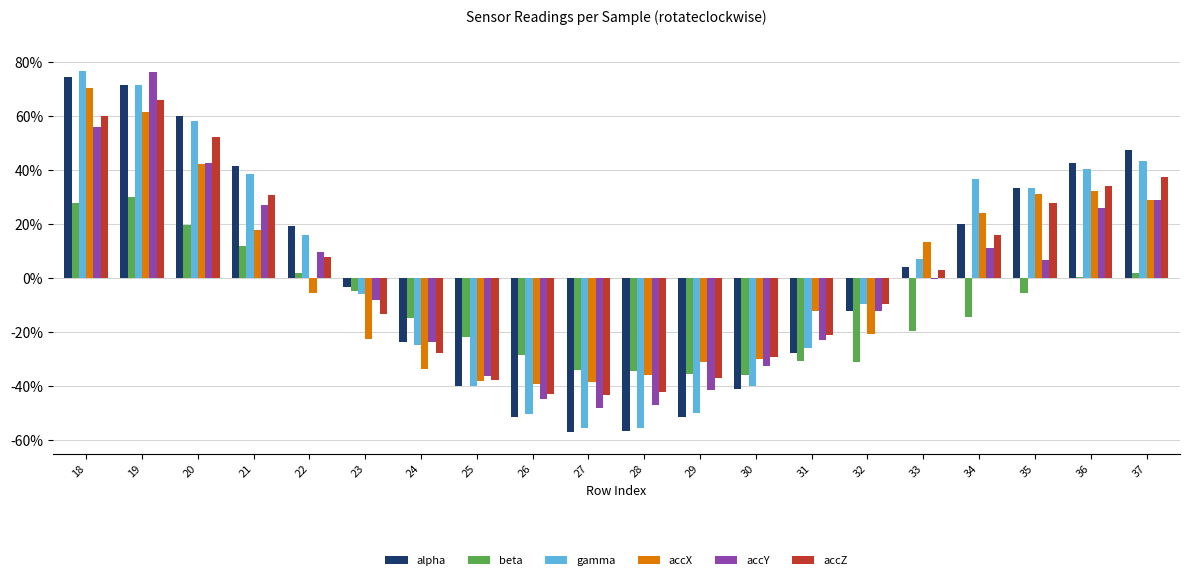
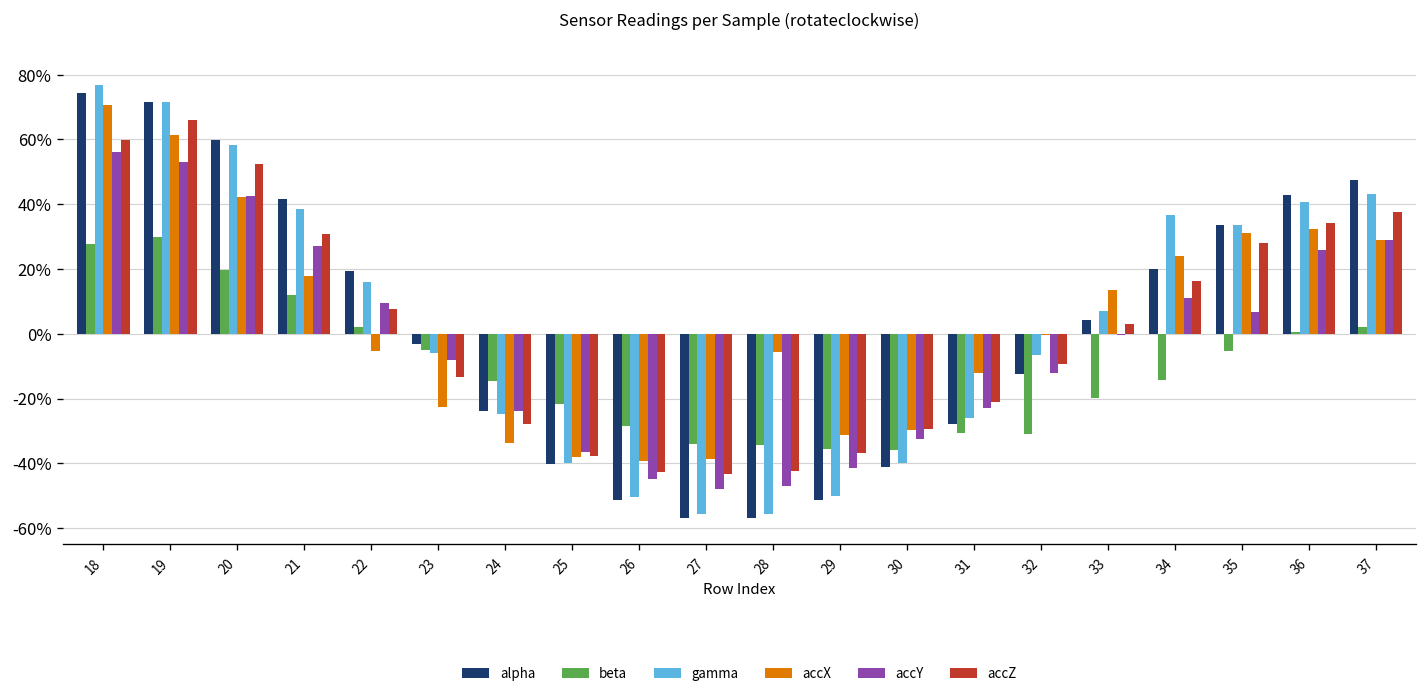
  {
    "alpha": {
      "18": "74%",
      "19": "72%",
      "20": "60%",
      "21": "42%",
      "22": "19%",
      "23": "-3%",
      "24": "-24%",
      "25": "-40%",
      "26": "-51%",
      "27": "-57%",
      "28": "-57%",
      "29": "-51%",
      "30": "-41%",
      "31": "-28%",
      "32": "-12%",
      "33": "4%",
      "34": "20%",
      "35": "33%",
      "36": "43%",
      "37": "47%"
    },
    "beta": {
      "18": "28%",
      "19": "30%",
      "20": "20%",
      "21": "12%",
      "22": "2%",
      "23": "-5%",
      "24": "-15%",
      "25": "-22%",
      "26": "-29%",
      "27": "-34%",
      "28": "-34%",
      "29": "-36%",
      "30": "-36%",
      "31": "-31%",
      "32": "-31%",
      "33": "-20%",
      "34": "-14%",
      "35": "-5%",
      "37": "2%"
    },
    "gamma": {
      "18": "77%",
      "19": "72%",
      "20": "58%",
      "21": "39%",
      "22": "16%",
      "23": "-6%",
      "24": "-25%",
      "25": "-40%",
      "26": "-50%",
      "27": "-56%",
      "28": "-56%",
      "29": "-50%",
      "30": "-40%",
      "31": "-26%",
-     "32": "-10%",
+     "32": "-7%",
      "33": "7%",
      "34": "37%",
      "35": "34%",
      "36": "41%",
      "37": "43%"
    },
    "accX": {
      "18": "71%",
      "19": "61%",
      "20": "42%",
      "21": "18%",
      "22": "-5%",
      "23": "-23%",
      "24": "-34%",
      "25": "-38%",
      "26": "-39%",
      "27": "-39%",
-     "28": "-36%",
+     "28": "-6%",
      "29": "-31%",
      "30": "-30%",
      "31": "-12%",
-     "32": "-21%",
+     "32": "0%",
      "33": "13%",
      "34": "24%",
      "35": "31%",
      "36": "32%",
      "37": "29%"
    },
    "accY": {
      "18": "56%",
-     "19": "76%",
+     "19": "53%",
      "20": "43%",
      "21": "27%",
      "22": "10%",
      "23": "-8%",
      "24": "-24%",
      "25": "-36%",
      "26": "-45%",
      "27": "-48%",
      "28": "-47%",
      "29": "-41%",
      "30": "-33%",
      "31": "-23%",
      "32": "-12%",
      "34": "11%",
      "35": "7%",
      "36": "26%",
      "37": "29%"
    },
    "accZ": {
      "18": "60%",
      "19": "66%",
      "20": "52%",
      "21": "31%",
      "22": "8%",
      "23": "-13%",
      "24": "-28%",
      "25": "-38%",
      "26": "-43%",
      "27": "-43%",
      "28": "-42%",
      "29": "-37%",
      "30": "-29%",
      "31": "-21%",
      "32": "-9%",
      "33": "3%",
      "34": "16%",
      "35": "28%",
      "36": "34%",
      "37": "38%"
    }
  }
